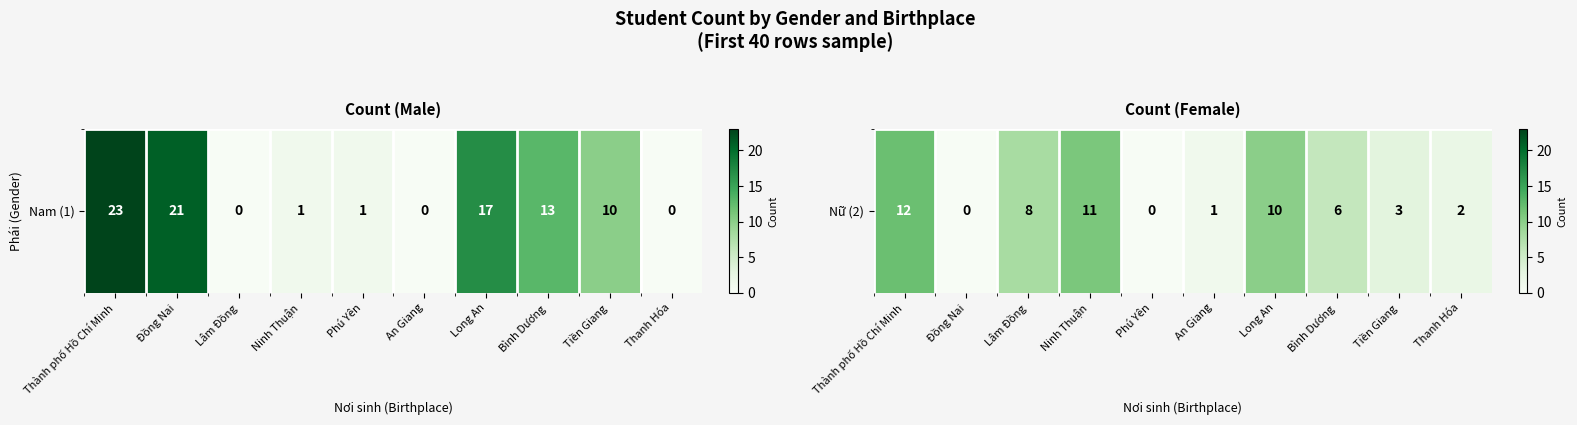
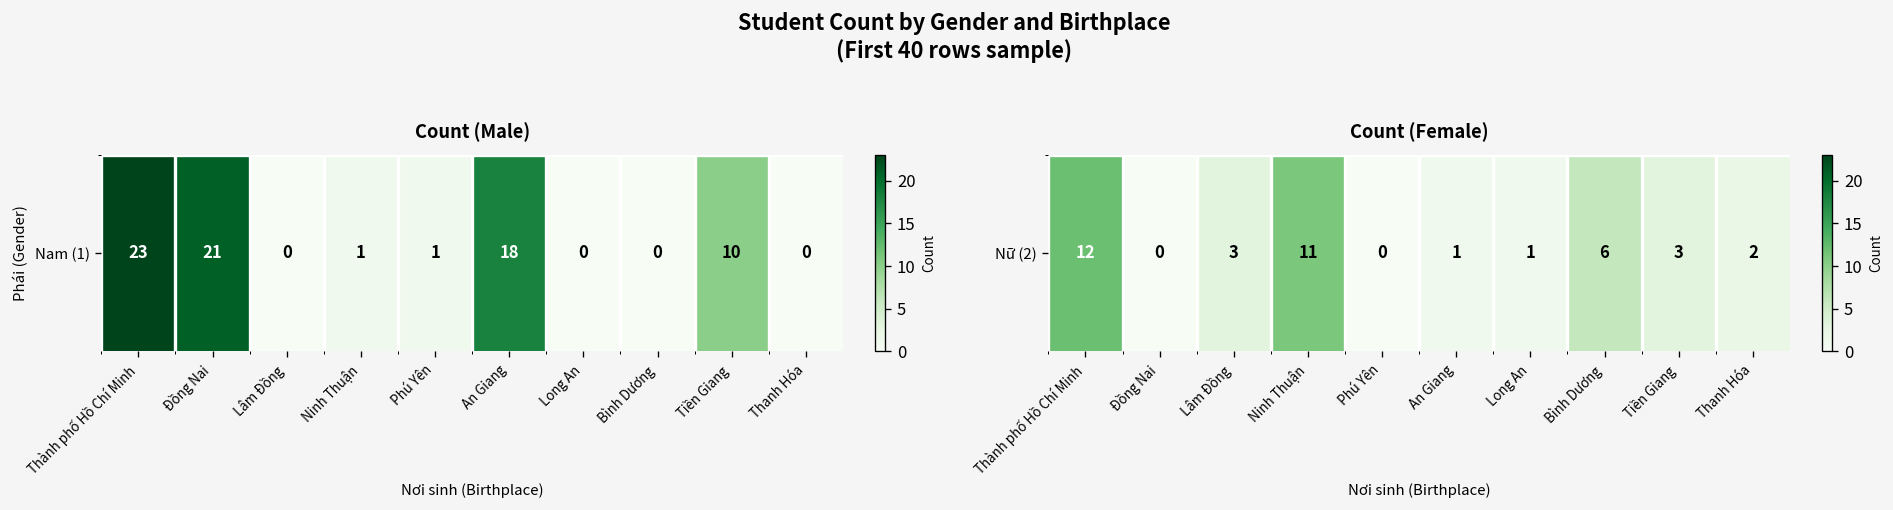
  {
    "Count (Male)": {
      "Nam (1)": {
        "Thành phố Hồ Chí Minh": 23,
        "Đồng Nai": 21,
        "Lâm Đồng": 0,
        "Ninh Thuận": 1,
        "Phú Yên": 1,
-       "An Giang": 0,
-       "Long An": 17,
-       "Bình Dương": 13,
+       "An Giang": 18,
+       "Long An": 0,
+       "Bình Dương": 0,
        "Tiền Giang": 10,
        "Thanh Hóa": 0
      }
    },
    "Count (Female)": {
      "Nữ (2)": {
        "Thành phố Hồ Chí Minh": 12,
        "Đồng Nai": 0,
-       "Lâm Đồng": 8,
+       "Lâm Đồng": 3,
        "Ninh Thuận": 11,
        "Phú Yên": 0,
        "An Giang": 1,
-       "Long An": 10,
+       "Long An": 1,
        "Bình Dương": 6,
        "Tiền Giang": 3,
        "Thanh Hóa": 2
      }
    }
  }
